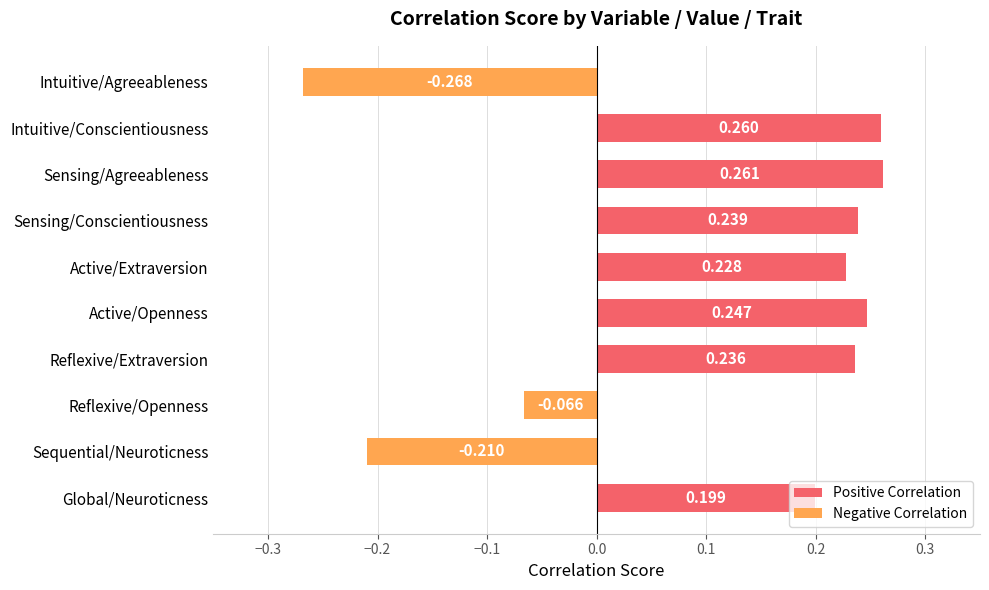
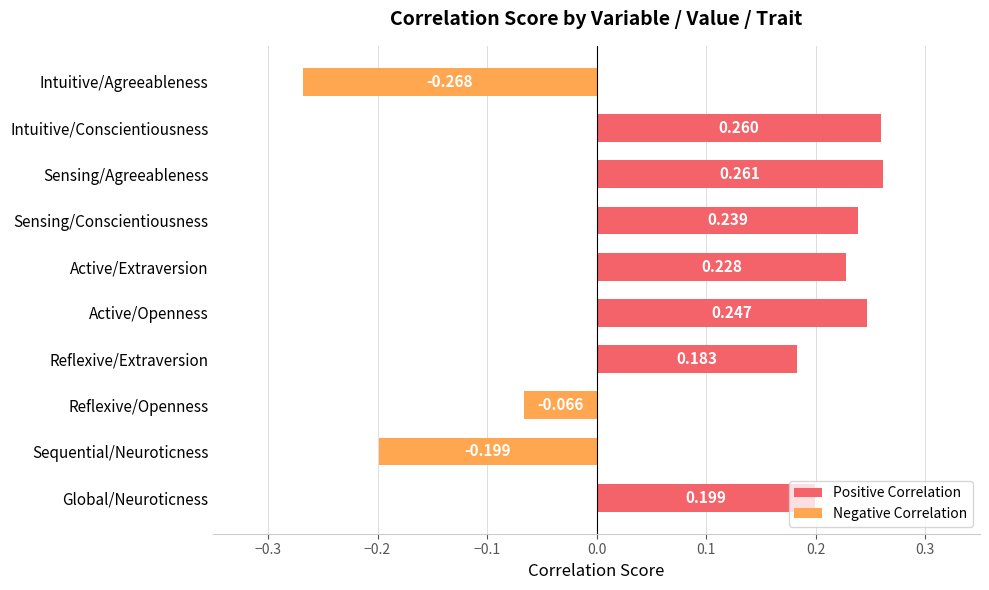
  {
    "Intuitive/Agreeableness": -0.268,
    "Intuitive/Conscientiousness": 0.260,
    "Sensing/Agreeableness": 0.261,
    "Sensing/Conscientiousness": 0.239,
    "Active/Extraversion": 0.228,
    "Active/Openness": 0.247,
-   "Reflexive/Extraversion": 0.236,
+   "Reflexive/Extraversion": 0.183,
    "Reflexive/Openness": -0.066,
-   "Sequential/Neuroticness": -0.210
+   "Sequential/Neuroticness": -0.199
  }
